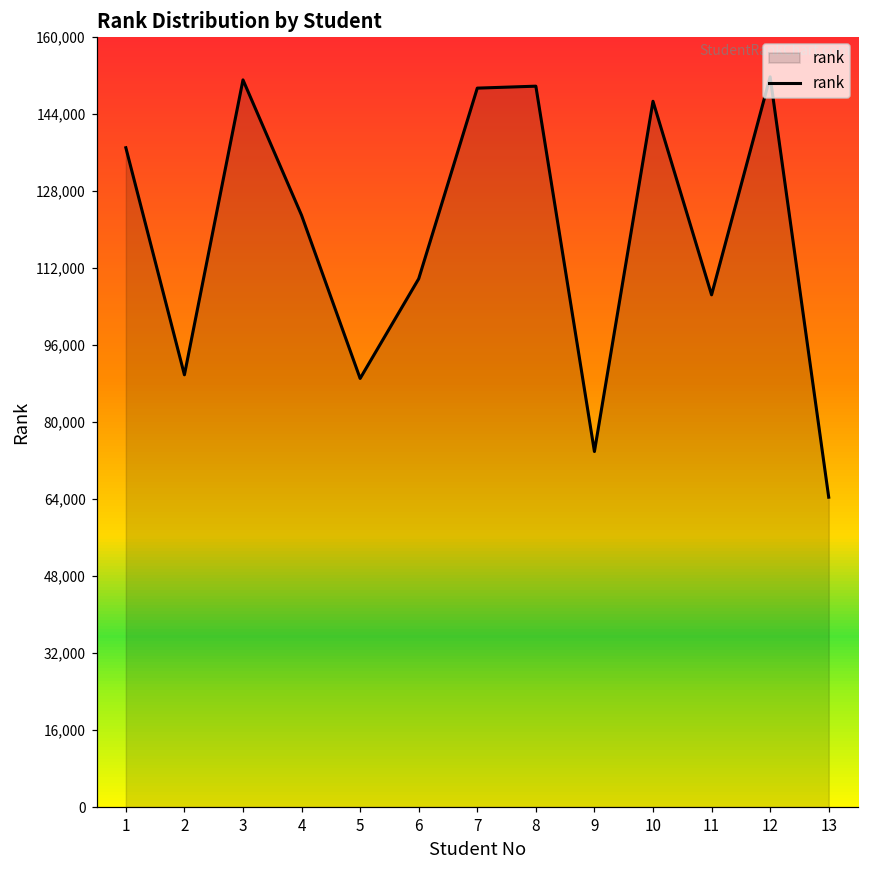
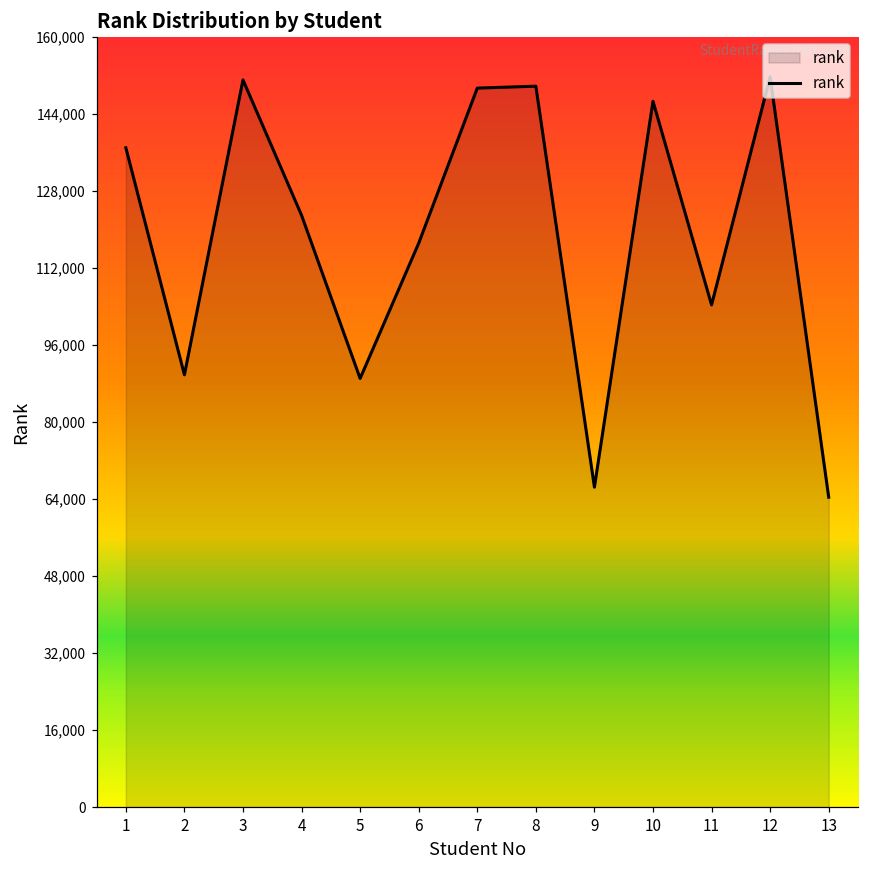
  {
    "1": "137,000",
    "2": "90,000",
    "3": "151,000",
    "4": "123,000",
    "5": "89,000",
-   "6": "110,000",
+   "6": "117,000",
    "7": "149,000",
    "8": "150,000",
-   "9": "74,000",
+   "9": "66,000",
    "10": "147,000",
-   "11": "106,000",
+   "11": "104,000",
    "13": "64,000"
  }
